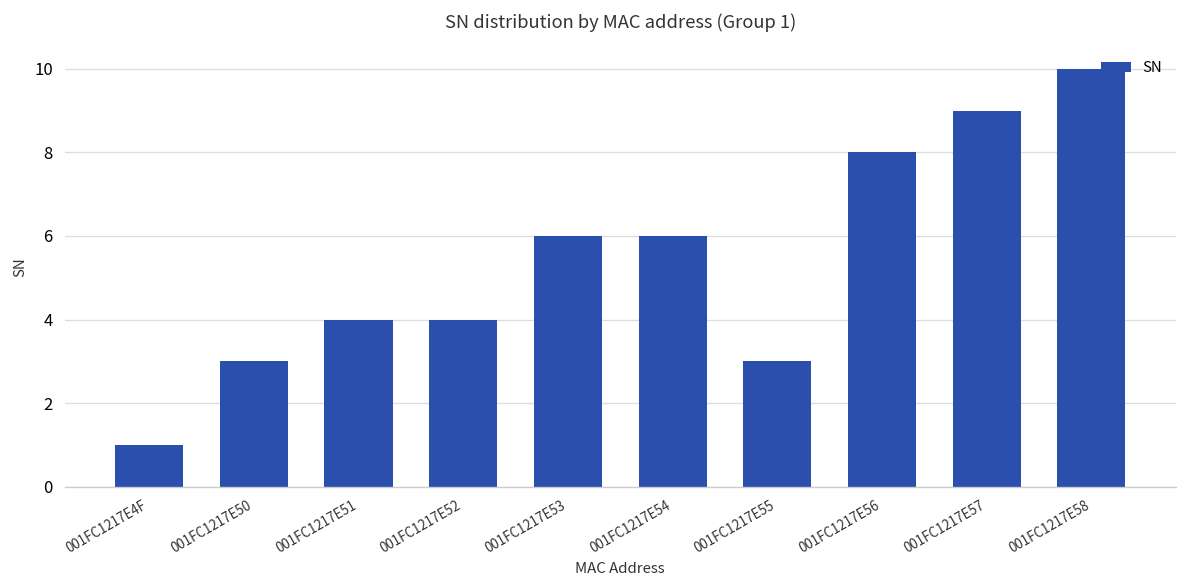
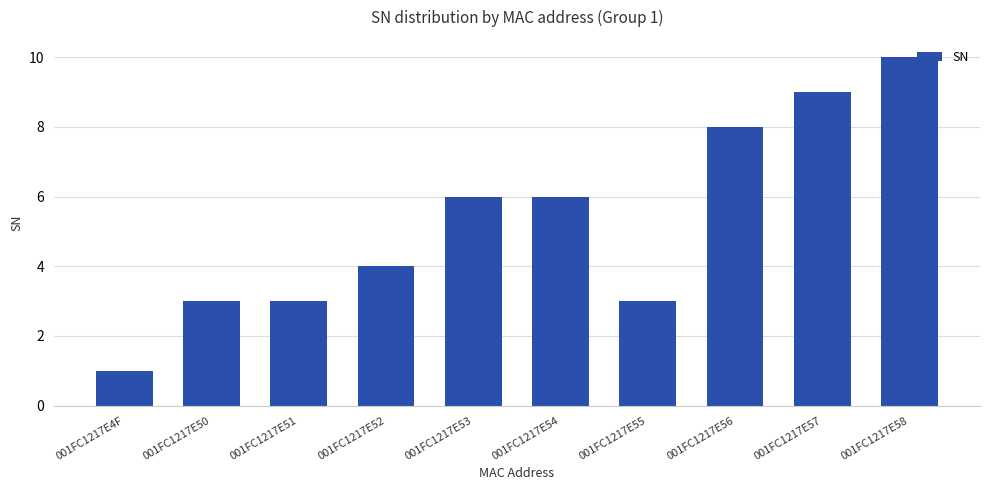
  {
    "001FC1217E4F": 1.0,
    "001FC1217E50": 3.0,
-   "001FC1217E51": 4.0,
+   "001FC1217E51": 3.0,
    "001FC1217E52": 4.0,
    "001FC1217E53": 6.0,
    "001FC1217E54": 6.0,
    "001FC1217E55": 3.0,
    "001FC1217E56": 8.0,
    "001FC1217E57": 9.0,
    "001FC1217E58": 10.0
  }
